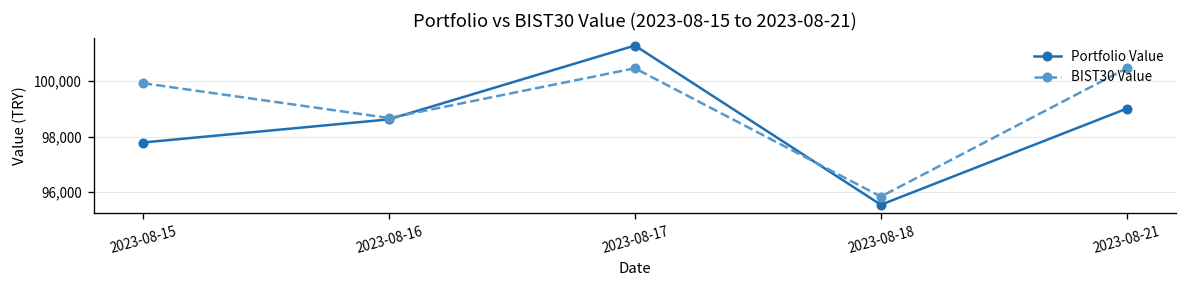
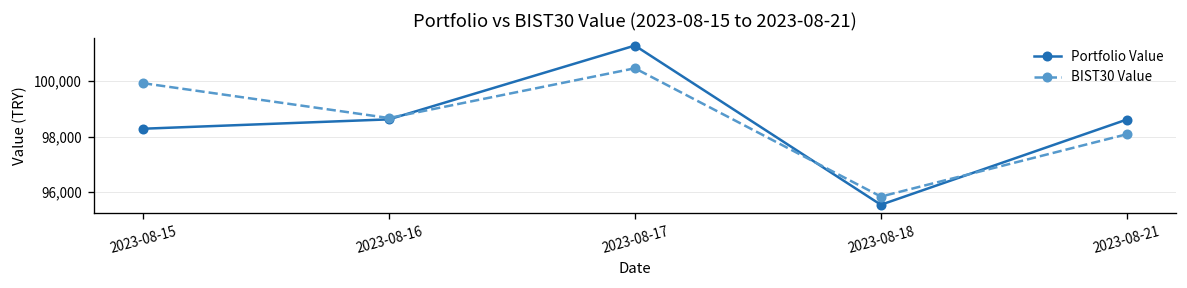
  {
    "Portfolio Value": {
-     "2023-08-15": "97,800",
+     "2023-08-15": "98,300",
      "2023-08-17": "101,300",
      "2023-08-18": "95,500",
-     "2023-08-21": "99,000"
+     "2023-08-21": "98,600"
    },
    "BIST30 Value": {
      "2023-08-15": "99,900",
      "2023-08-17": "100,500",
      "2023-08-18": "95,800",
-     "2023-08-21": "100,500"
+     "2023-08-21": "98,100"
    }
  }
